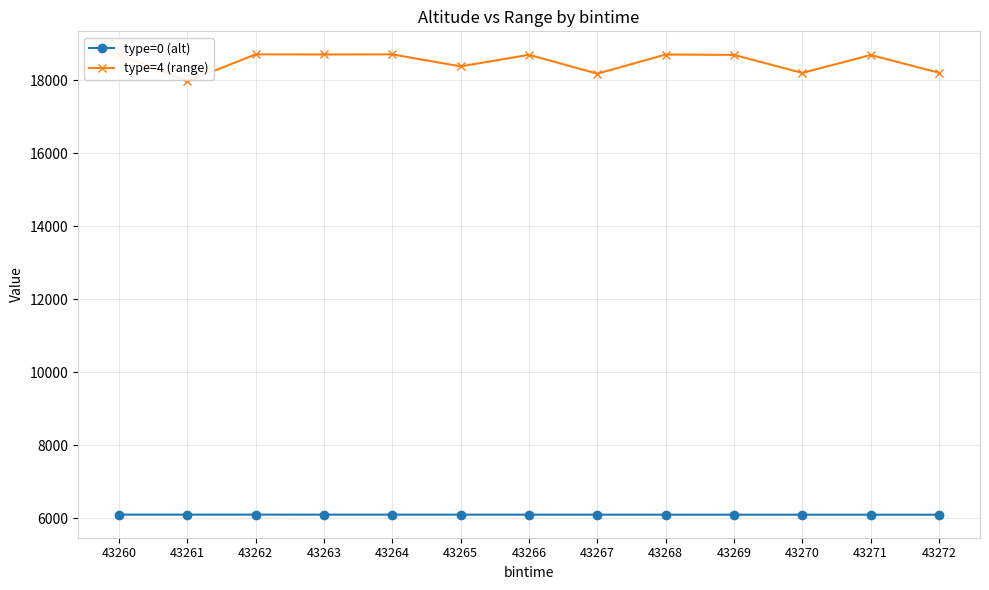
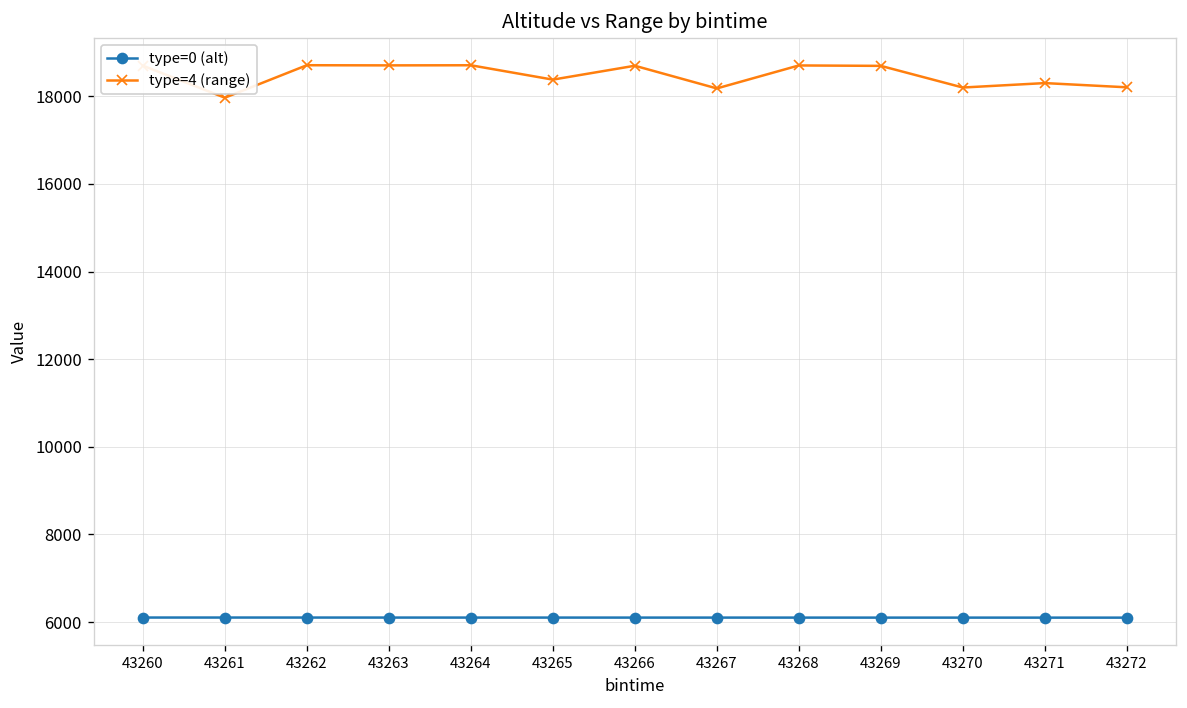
  {
    "type=0 (alt)": {
      "43260": 6100,
      "43261": 6100,
      "43262": 6100,
      "43263": 6100,
      "43264": 6100,
      "43265": 6100,
      "43266": 6100,
      "43267": 6100,
      "43268": 6100,
      "43269": 6100,
      "43270": 6100,
      "43271": 6100,
      "43272": 6100
    },
    "type=4 (range)": {
      "43261": 18000,
      "43262": 18700,
      "43263": 18700,
      "43264": 18700,
      "43265": 18400,
      "43266": 18700,
      "43267": 18200,
      "43268": 18700,
      "43269": 18700,
      "43270": 18200,
-     "43271": 18700,
+     "43271": 18300,
      "43272": 18200
    }
  }
